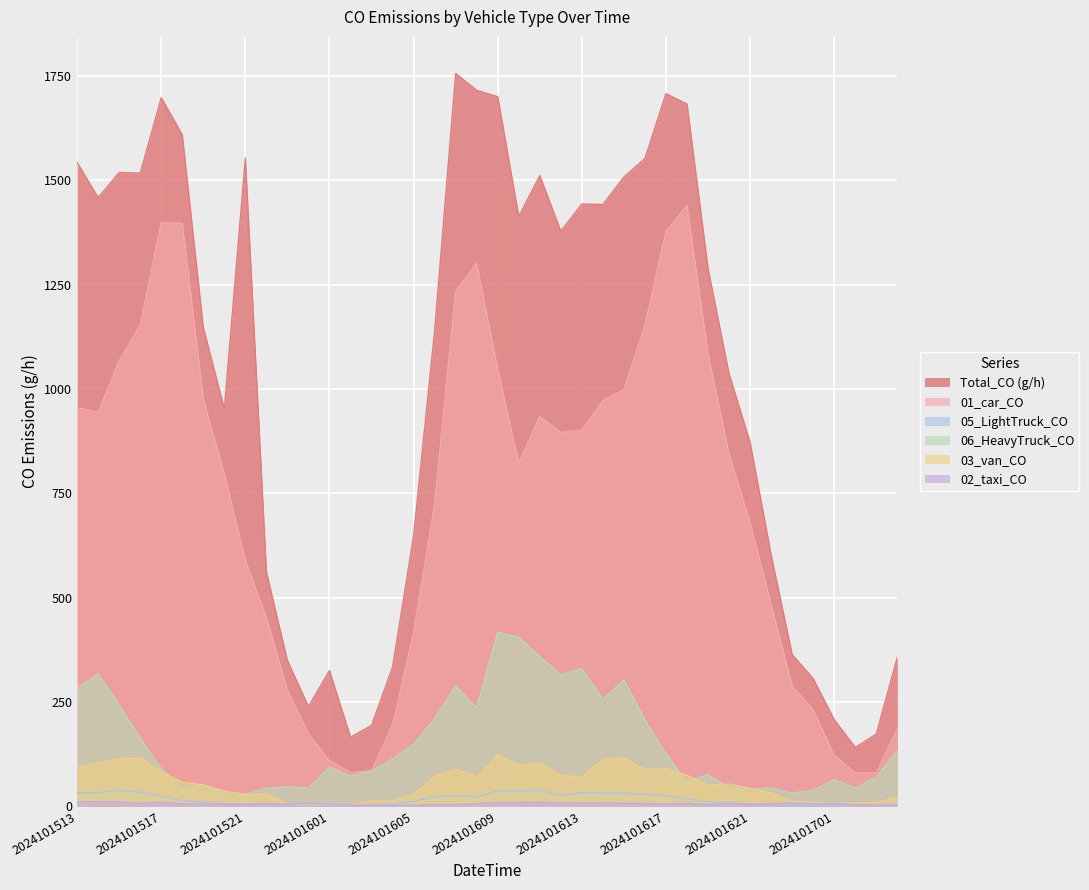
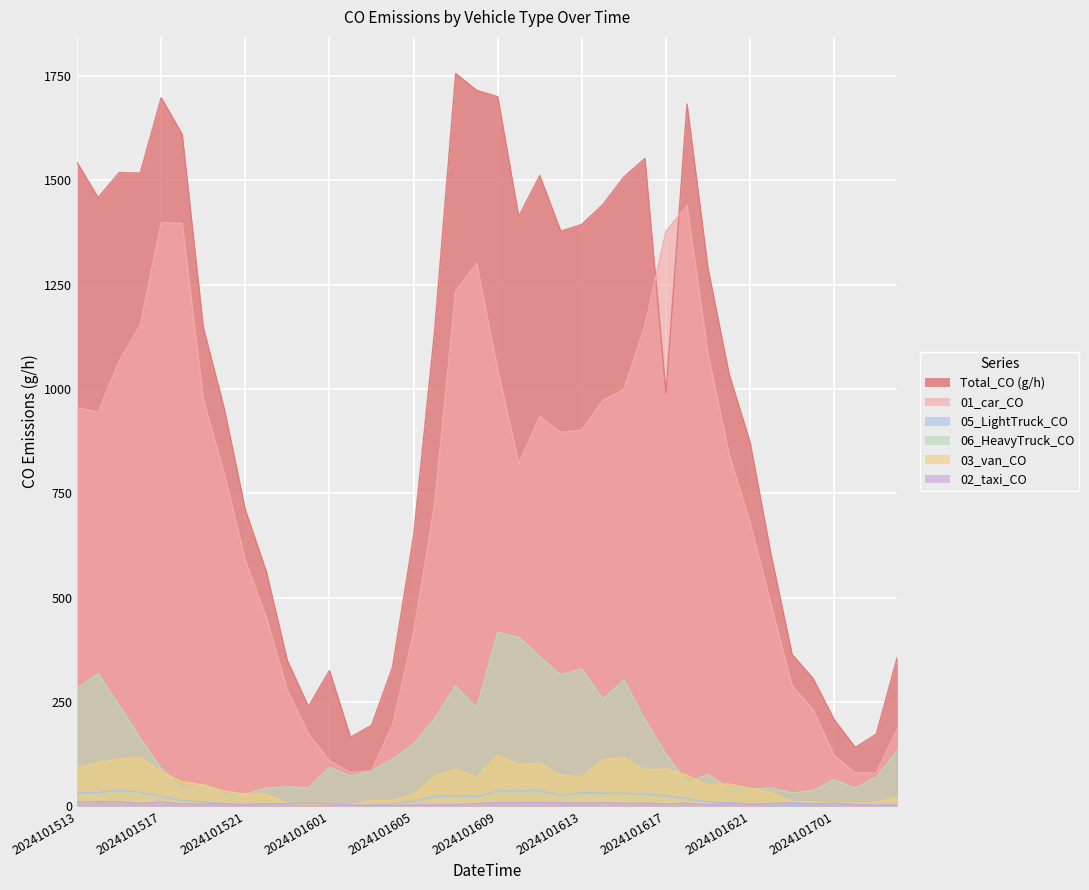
  {
    "Total_CO (g/h)": {
      "2024101513": 1540,
      "2024101517": 1700,
-     "2024101521": 1550,
+     "2024101521": 710,
      "2024101601": 330,
      "2024101605": 650,
      "2024101609": 1700,
-     "2024101613": 1440,
-     "2024101617": 1710,
+     "2024101613": 1390,
+     "2024101617": 990,
      "2024101621": 870,
      "2024101701": 210
    }
  }
